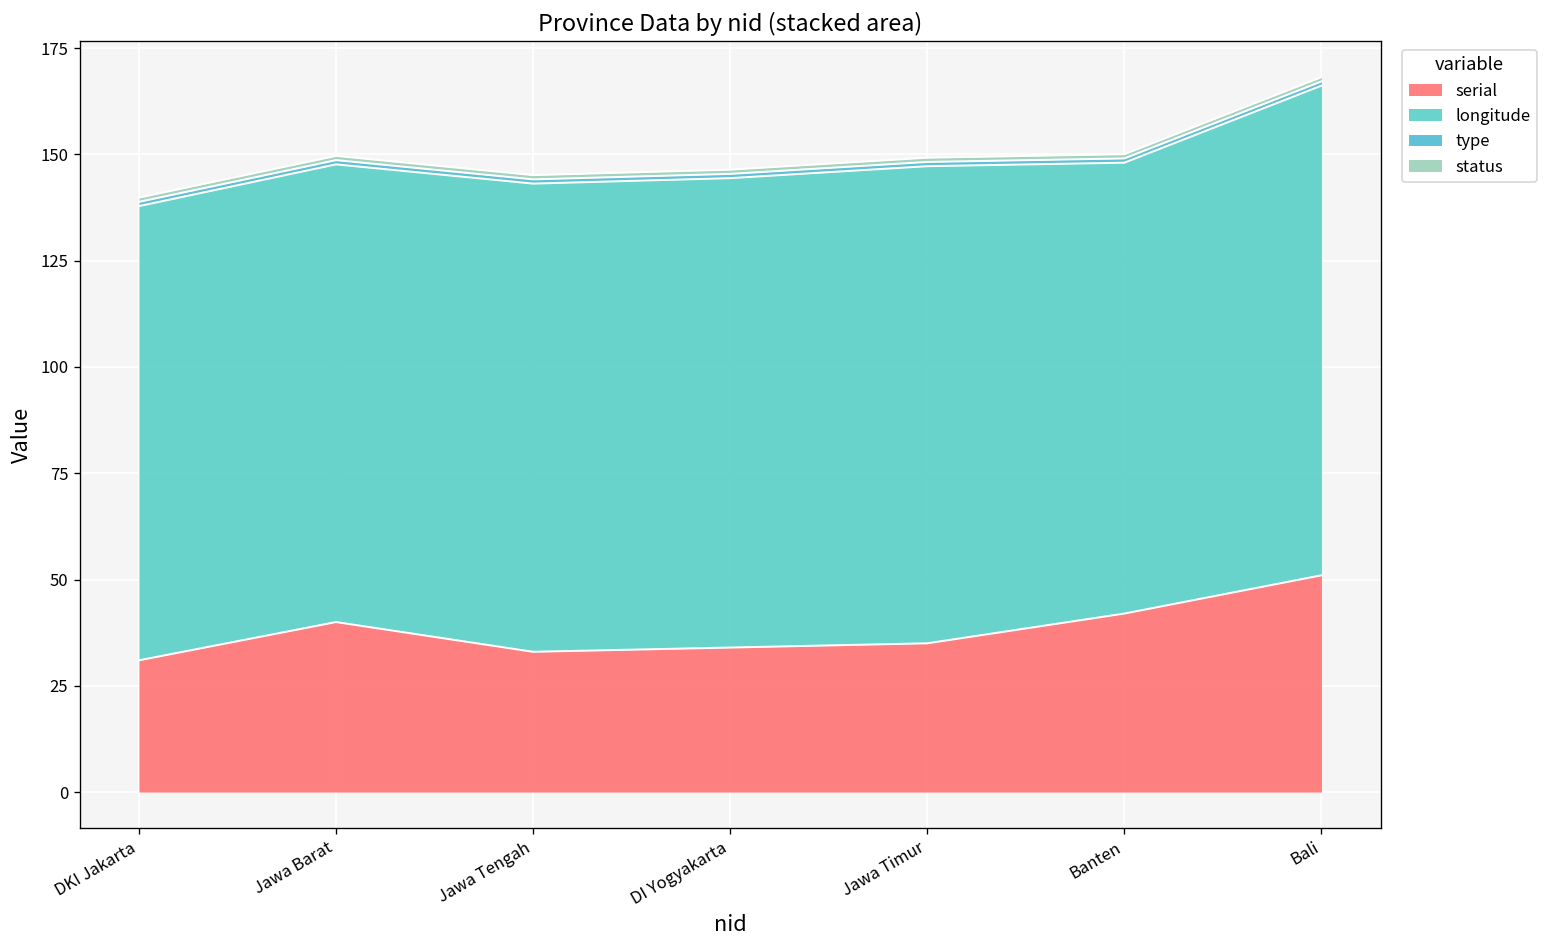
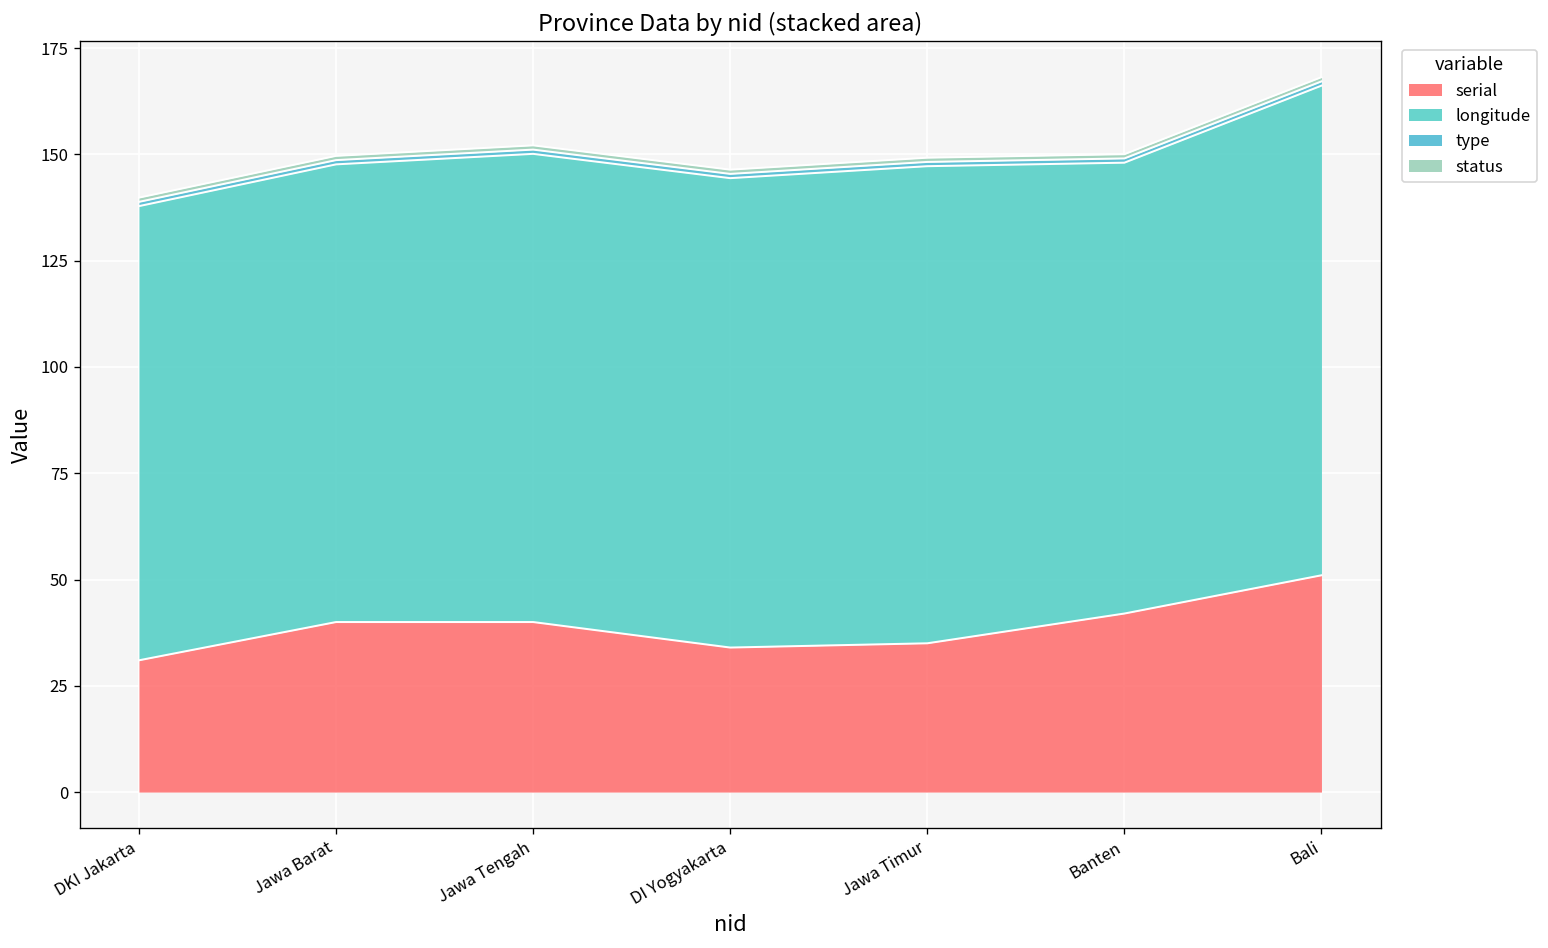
  {
    "serial": {
      "DKI Jakarta": 31,
      "Jawa Barat": 40,
-     "Jawa Tengah": 33,
+     "Jawa Tengah": 40,
      "DI Yogyakarta": 34,
      "Jawa Timur": 35,
      "Banten": 42,
      "Bali": 51
    },
    "status": {
      "DKI Jakarta": 1,
      "Jawa Barat": 1,
      "Jawa Tengah": 1,
      "DI Yogyakarta": 1,
      "Jawa Timur": 1,
      "Banten": 1,
      "Bali": 1
    }
  }
